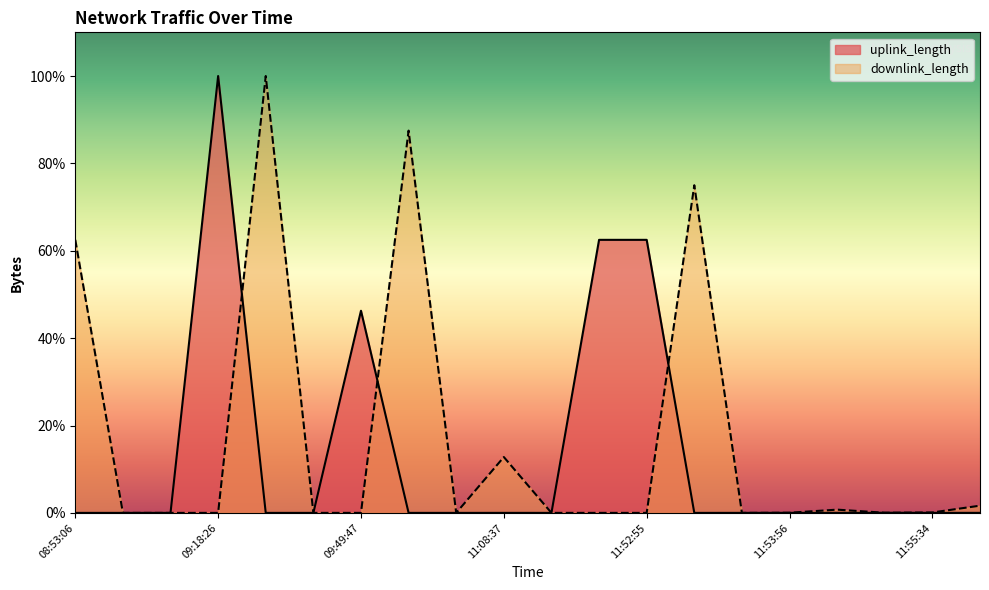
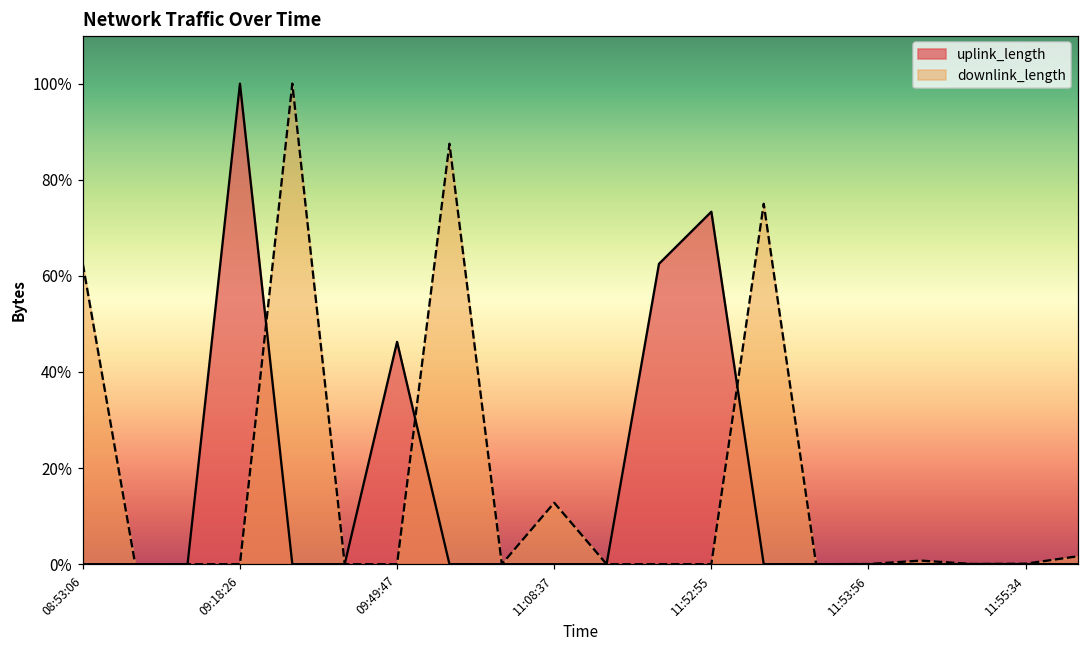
  {
    "uplink_length": {
      "09:18:26": "100%",
      "09:49:47": "46%",
      "11:08:37": "0%",
-     "11:52:55": "63%"
+     "11:52:55": "73%"
    },
    "downlink_length": {
      "09:18:26": "0%",
      "09:49:47": "0%",
      "11:08:37": "13%",
      "11:52:55": "0%"
    }
  }
